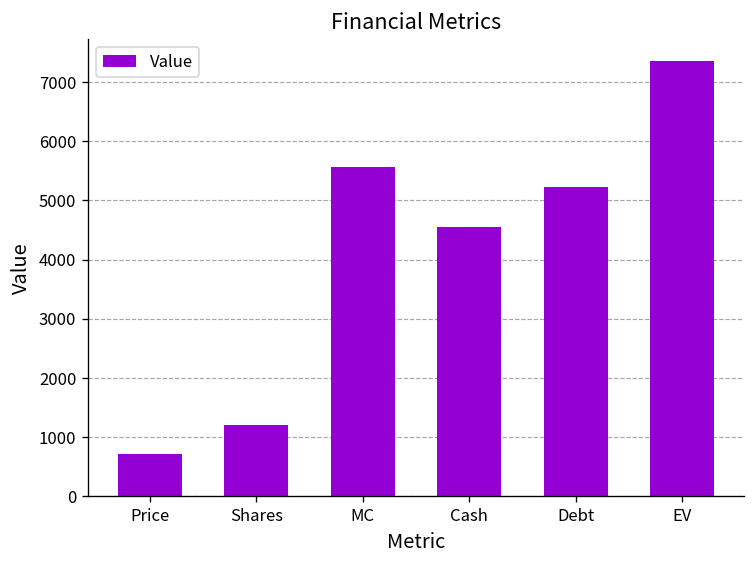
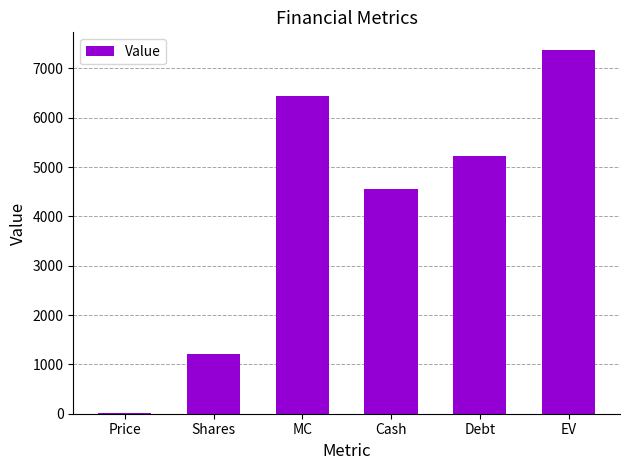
  {
-   "Price": 700,
+   "Price": 0,
    "Shares": 1200,
-   "MC": 5600,
+   "MC": 6400,
    "Cash": 4600,
    "Debt": 5200,
    "EV": 7400
  }
